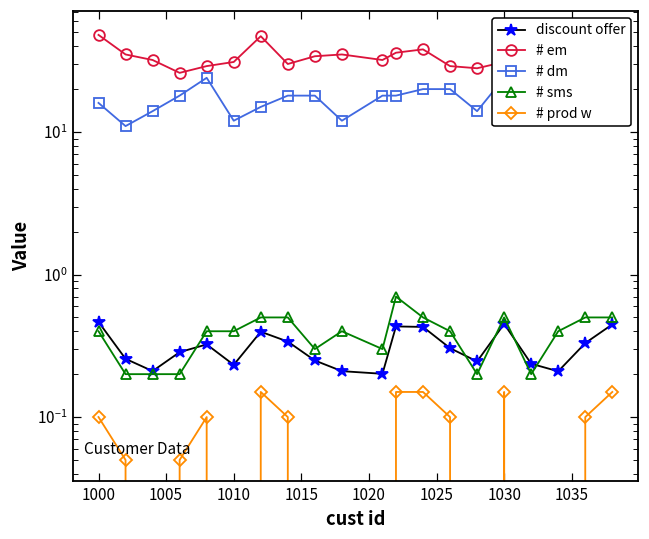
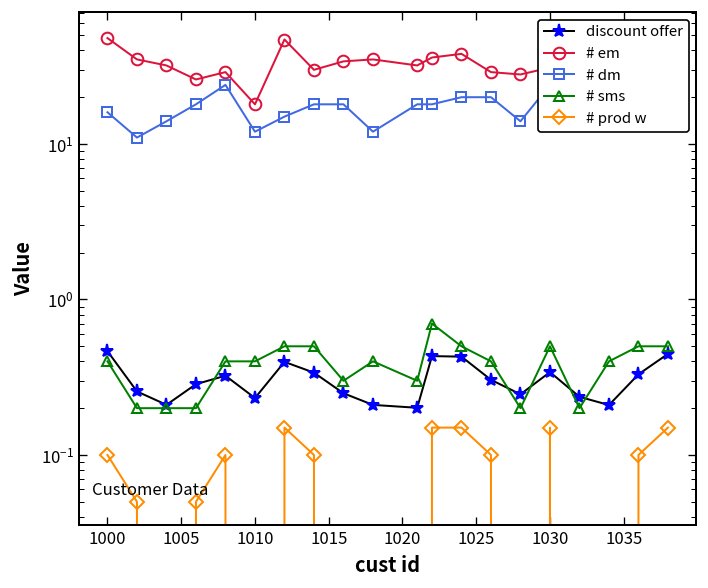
  {
    "discount offer": {
      "1000": 0.47,
      "1010": 0.23,
-     "1030": 0.45
+     "1030": 0.34
    },
    "# em": {
      "1000": 48,
-     "1010": 31
+     "1010": 18
    },
    "# dm": {
      "1000": 16,
      "1010": 12
    },
    "# sms": {
      "1000": 0.40,
      "1010": 0.40,
      "1030": 0.50
    },
    "# prod w": {
      "1000": 0.10,
      "1030": 0.15
    }
  }
